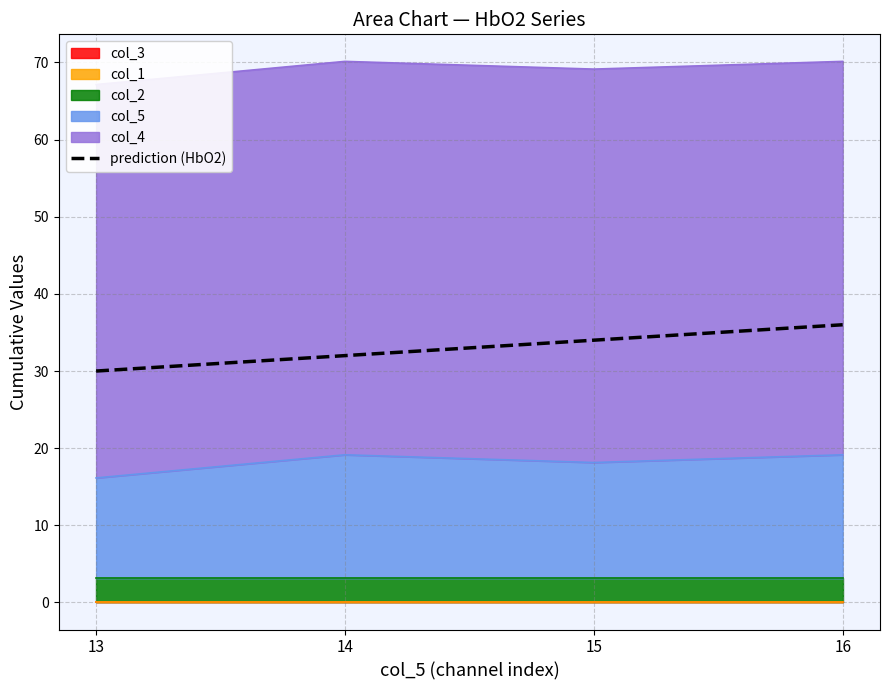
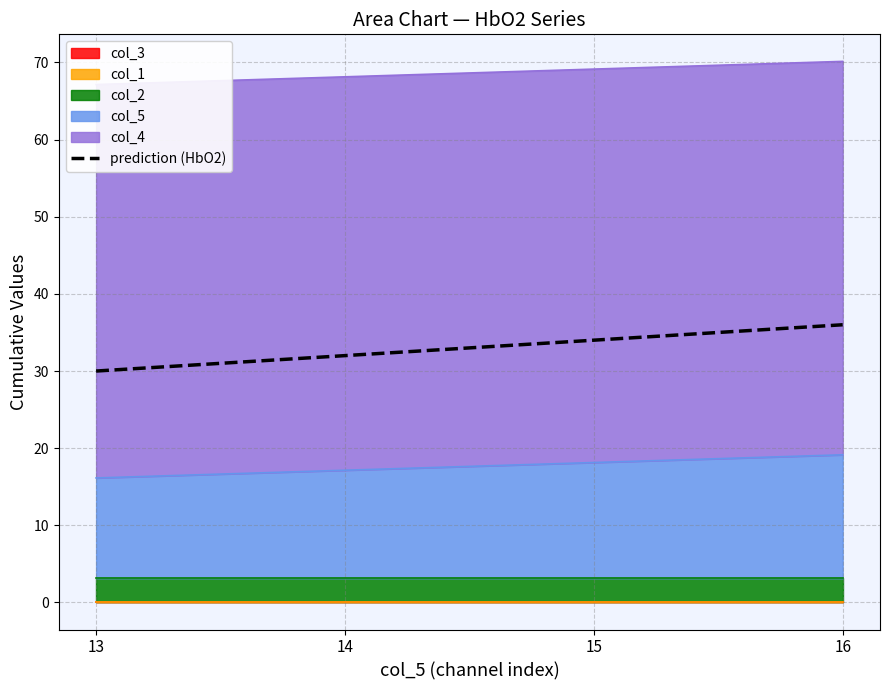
  {
    "col_1": {
      "13": 0,
      "14": 0,
      "15": 0,
      "16": 0
    },
    "col_2": {
      "13": 3,
      "14": 3,
      "15": 3,
      "16": 3
    },
    "col_5": {
      "13": 16,
-     "14": 19,
+     "14": 17,
      "15": 18,
      "16": 19
    },
    "col_4": {
      "14": 51,
      "15": 69,
      "16": 70
    },
    "prediction (HbO2)": {
      "13": 30,
      "14": 32,
      "15": 34,
      "16": 36
    }
  }
